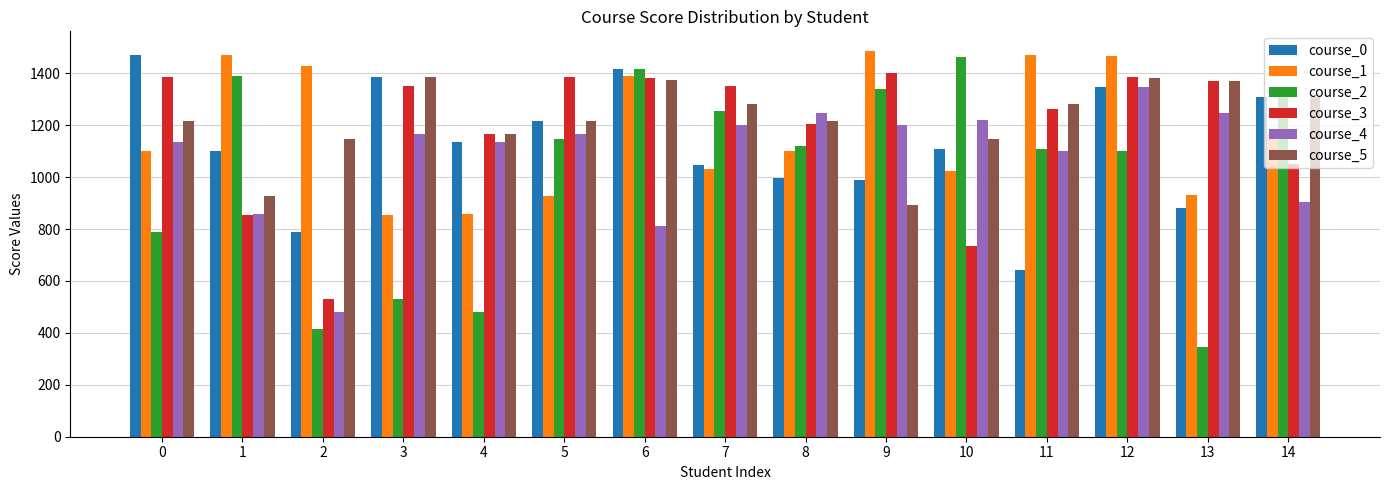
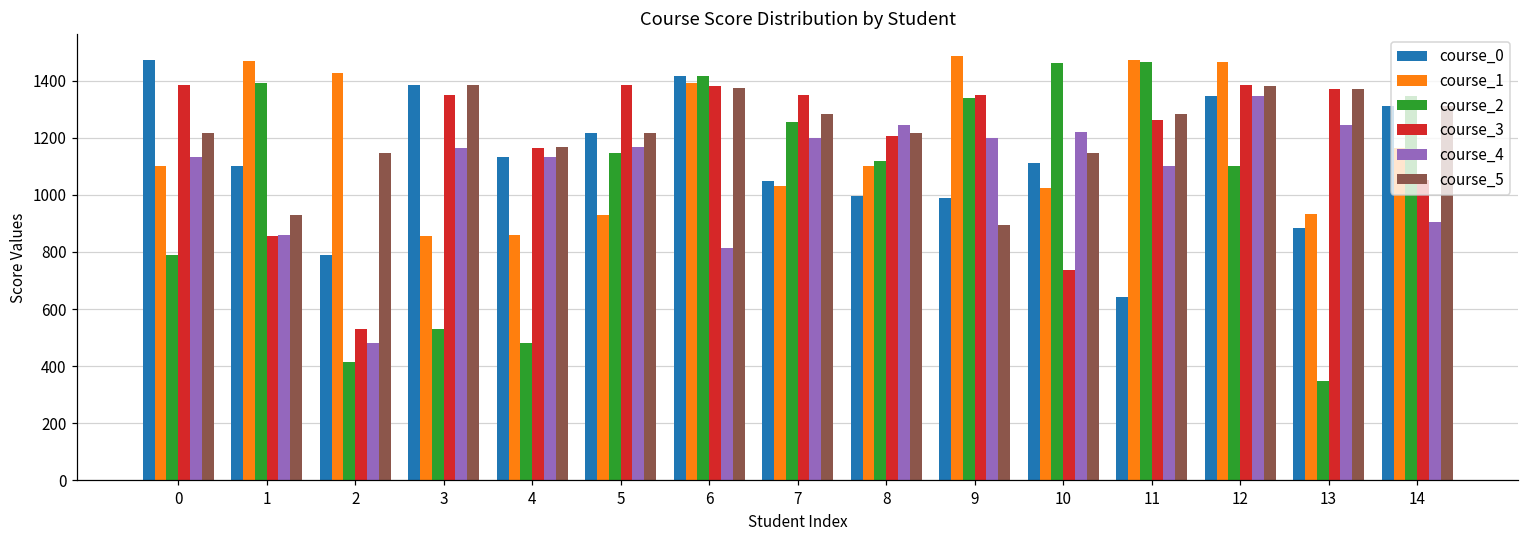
  {
    "course_0": {
      "0": 1470,
      "1": 1100,
      "2": 790,
      "3": 1390,
      "4": 1130,
      "5": 1220,
      "6": 1420,
      "7": 1050,
      "8": 1000,
      "9": 990,
      "10": 1110,
      "11": 640,
      "12": 1350,
      "13": 880,
      "14": 1310
    },
    "course_1": {
      "0": 1100,
      "1": 1470,
      "2": 1430,
      "3": 860,
      "4": 860,
      "5": 930,
      "6": 1390,
      "7": 1030,
      "8": 1100,
      "9": 1490,
      "10": 1020,
      "11": 1470,
      "12": 1470,
      "13": 930
    },
    "course_2": {
      "0": 790,
      "1": 1390,
      "2": 410,
      "3": 530,
      "4": 480,
      "5": 1150,
      "6": 1420,
      "7": 1260,
      "8": 1120,
      "9": 1340,
      "10": 1460,
-     "11": 1110,
+     "11": 1470,
      "12": 1100,
      "13": 350
    },
    "course_3": {
      "0": 1390,
      "1": 860,
      "2": 530,
      "3": 1350,
      "4": 1170,
      "5": 1390,
      "6": 1380,
      "7": 1350,
      "8": 1210,
-     "9": 1400,
+     "9": 1350,
      "10": 740,
      "11": 1260,
      "12": 1390,
      "13": 1370
    },
    "course_4": {
      "0": 1130,
      "1": 860,
      "2": 480,
      "3": 1170,
      "4": 1130,
      "5": 1170,
      "6": 810,
      "7": 1200,
      "8": 1250,
      "9": 1200,
      "10": 1220,
      "11": 1100,
      "12": 1350,
      "13": 1250,
      "14": 900
    },
    "course_5": {
      "0": 1220,
      "1": 930,
      "2": 1150,
      "3": 1390,
      "4": 1170,
      "5": 1220,
      "6": 1370,
      "7": 1280,
      "8": 1220,
      "9": 890,
      "10": 1150,
      "11": 1280,
      "12": 1380,
      "13": 1370
    }
  }
